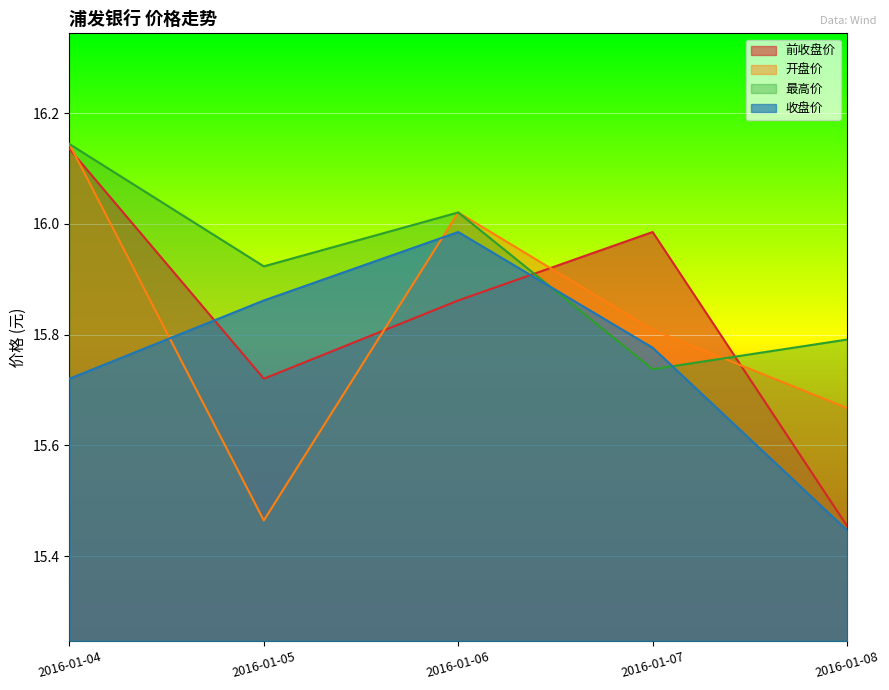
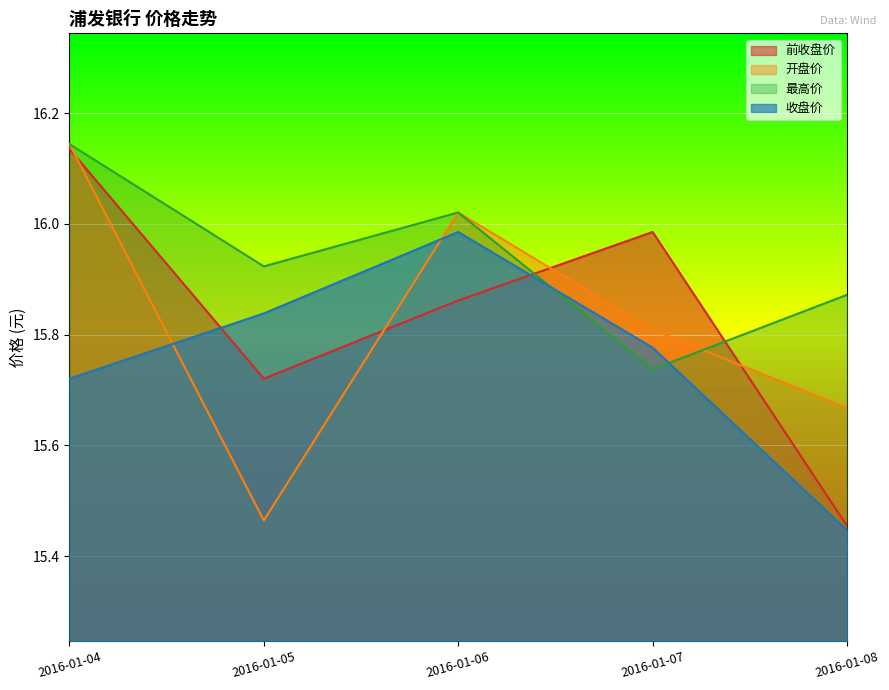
  {
    "最高价": {
      "2016-01-05": 15.92,
      "2016-01-07": 15.74,
-     "2016-01-08": 15.79
+     "2016-01-08": 15.87
    },
    "收盘价": {
      "2016-01-04": 15.72,
-     "2016-01-05": 15.86,
+     "2016-01-05": 15.84,
      "2016-01-06": 15.99,
      "2016-01-07": 15.78,
      "2016-01-08": 15.45
    }
  }
